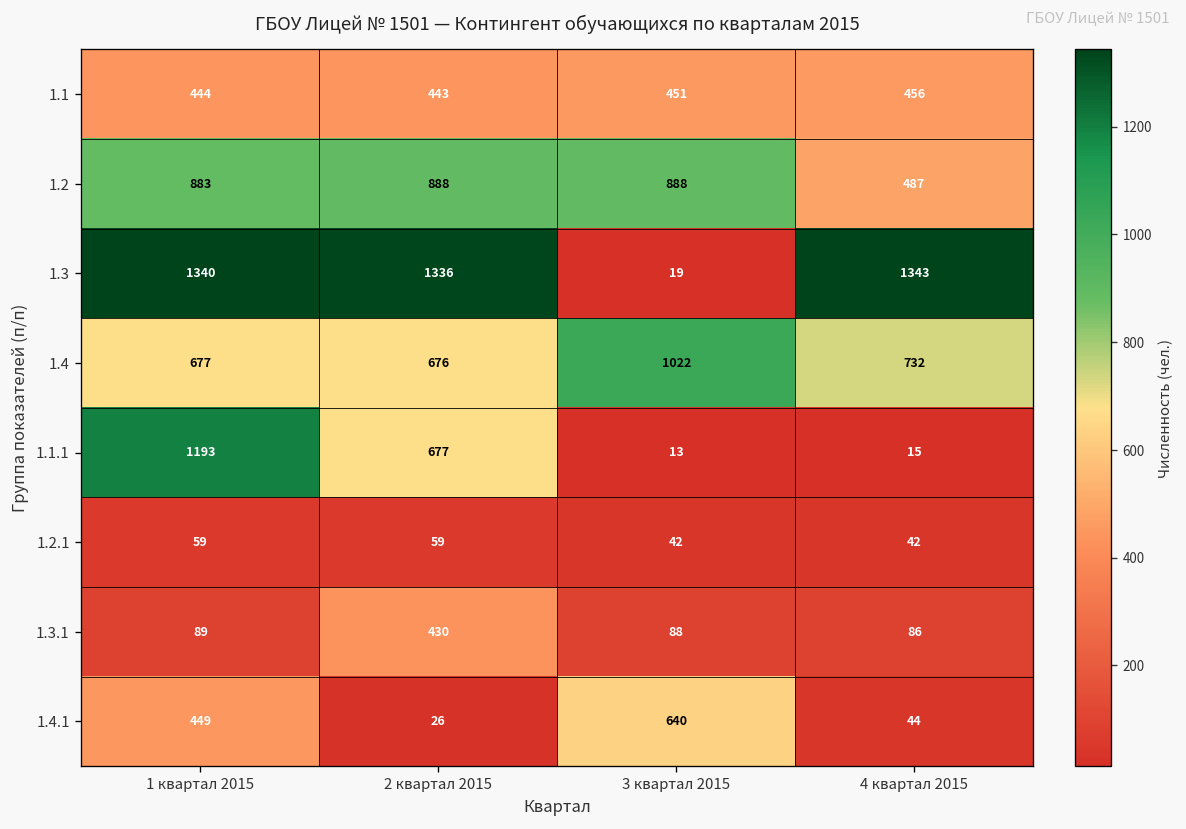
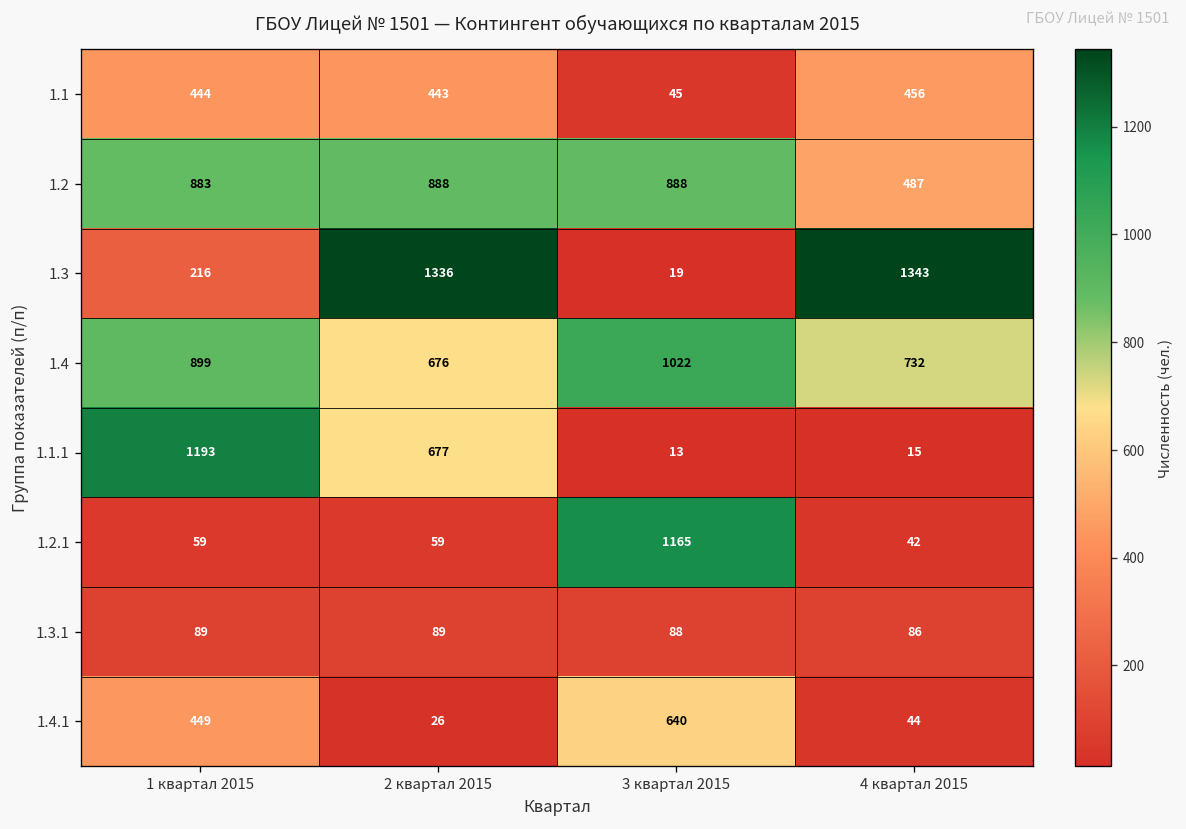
  {
    "1.1": {
      "1 квартал 2015": 444,
      "2 квартал 2015": 443,
-     "3 квартал 2015": 451,
+     "3 квартал 2015": 45,
      "4 квартал 2015": 456
    },
    "1.2": {
      "1 квартал 2015": 883,
      "2 квартал 2015": 888,
      "3 квартал 2015": 888,
      "4 квартал 2015": 487
    },
    "1.3": {
-     "1 квартал 2015": 1340,
+     "1 квартал 2015": 216,
      "2 квартал 2015": 1336,
      "3 квартал 2015": 19,
      "4 квартал 2015": 1343
    },
    "1.4": {
-     "1 квартал 2015": 677,
+     "1 квартал 2015": 899,
      "2 квартал 2015": 676,
      "3 квартал 2015": 1022,
      "4 квартал 2015": 732
    },
    "1.1.1": {
      "1 квартал 2015": 1193,
      "2 квартал 2015": 677,
      "3 квартал 2015": 13,
      "4 квартал 2015": 15
    },
    "1.2.1": {
      "1 квартал 2015": 59,
      "2 квартал 2015": 59,
-     "3 квартал 2015": 42,
+     "3 квартал 2015": 1165,
      "4 квартал 2015": 42
    },
    "1.3.1": {
      "1 квартал 2015": 89,
-     "2 квартал 2015": 430,
+     "2 квартал 2015": 89,
      "3 квартал 2015": 88,
      "4 квартал 2015": 86
    },
    "1.4.1": {
      "1 квартал 2015": 449,
      "2 квартал 2015": 26,
      "3 квартал 2015": 640,
      "4 квартал 2015": 44
    }
  }
